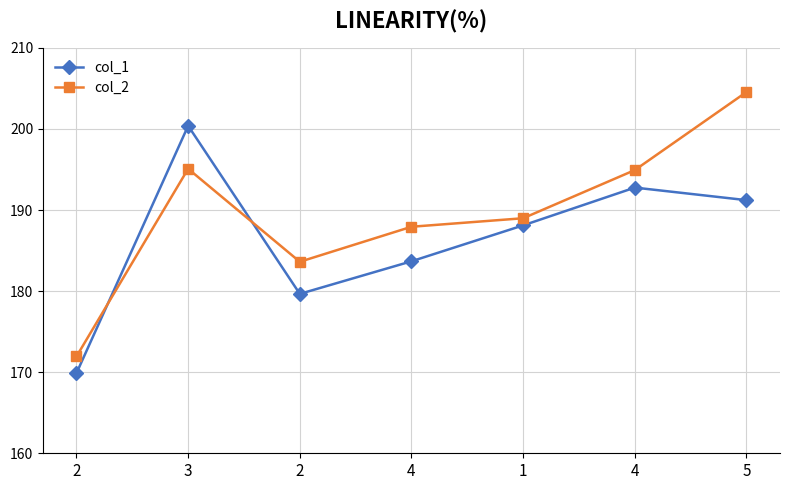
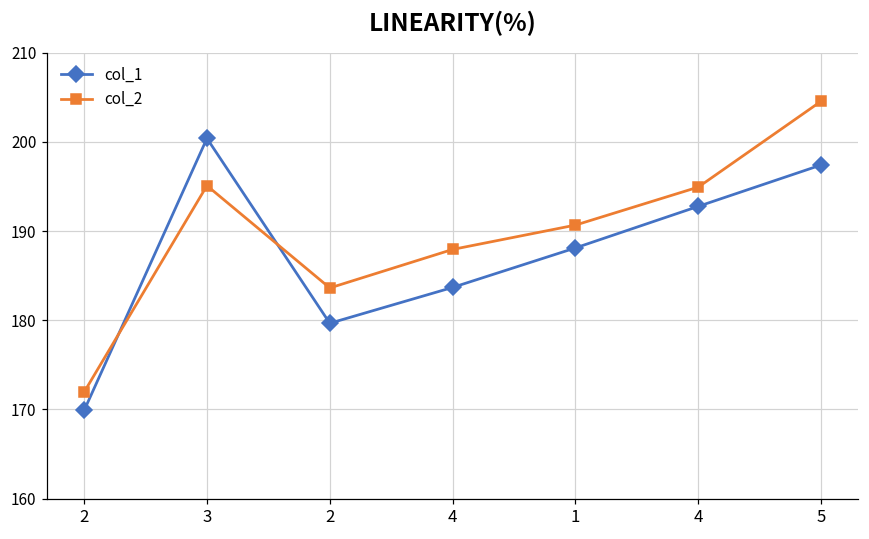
  {
    "col_1": {
      "3": 200,
      "1": 188,
-     "5": 191
+     "5": 197
    },
    "col_2": {
      "3": 195,
-     "1": 189,
+     "1": 191,
      "5": 205
    }
  }
